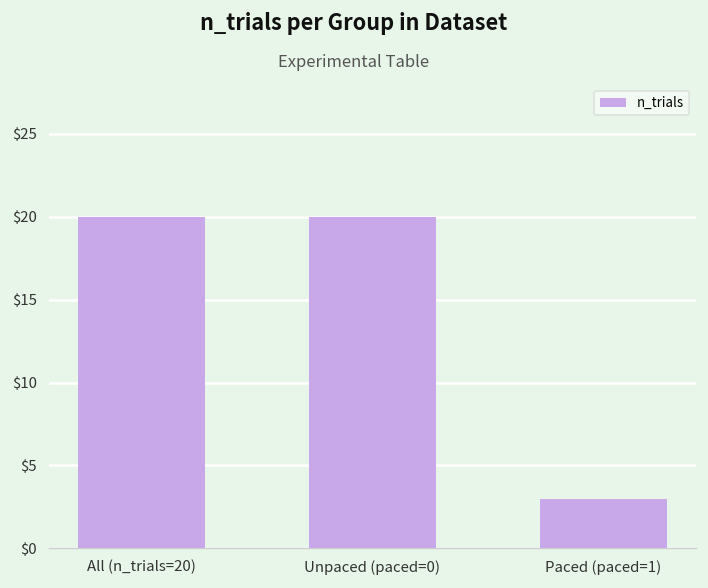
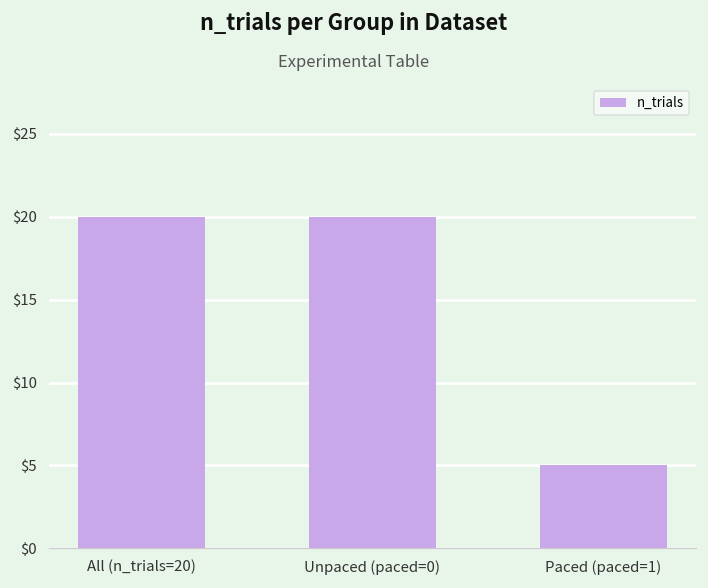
  {
    "All (n_trials=20)": "$20",
    "Unpaced (paced=0)": "$20",
-   "Paced (paced=1)": "$3"
+   "Paced (paced=1)": "$5"
  }
